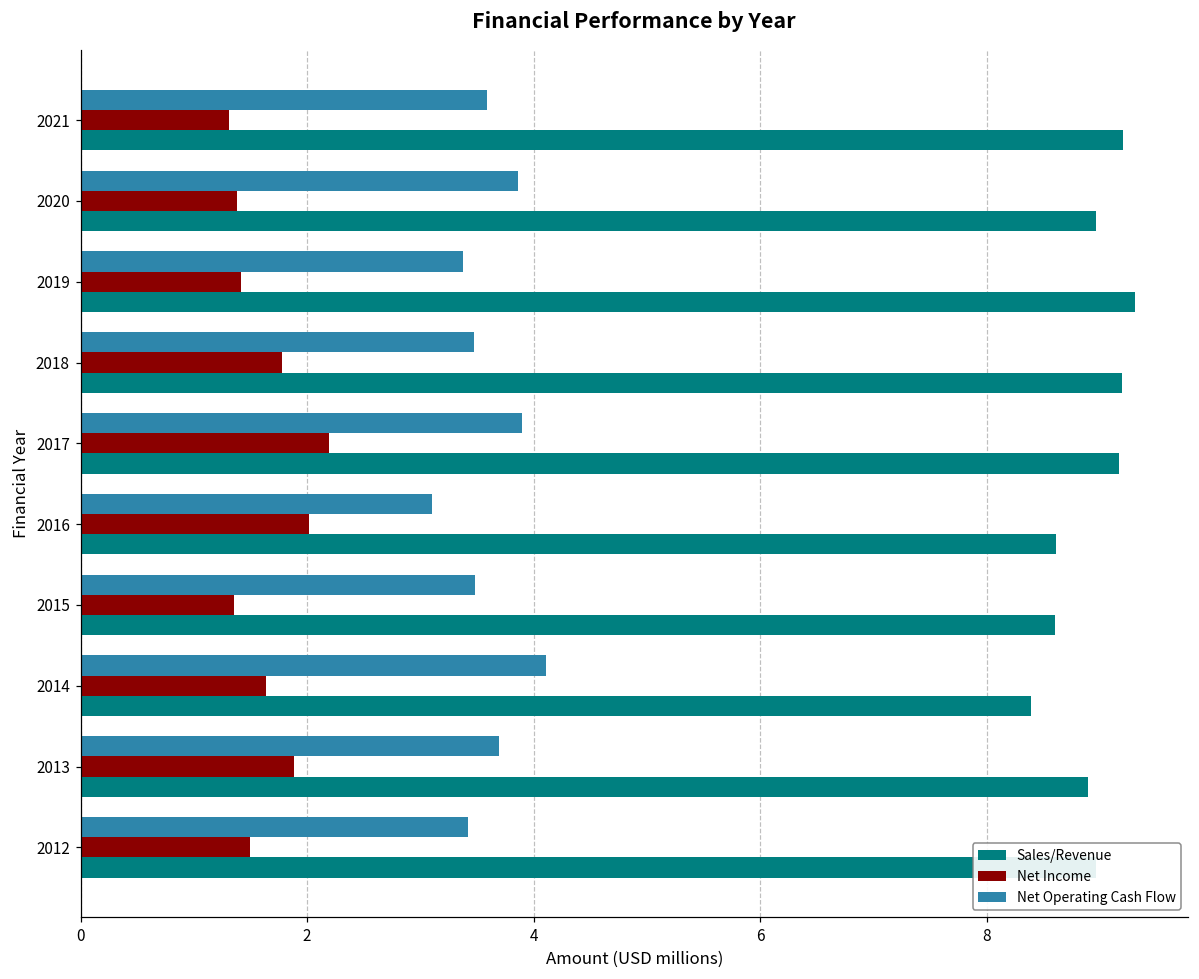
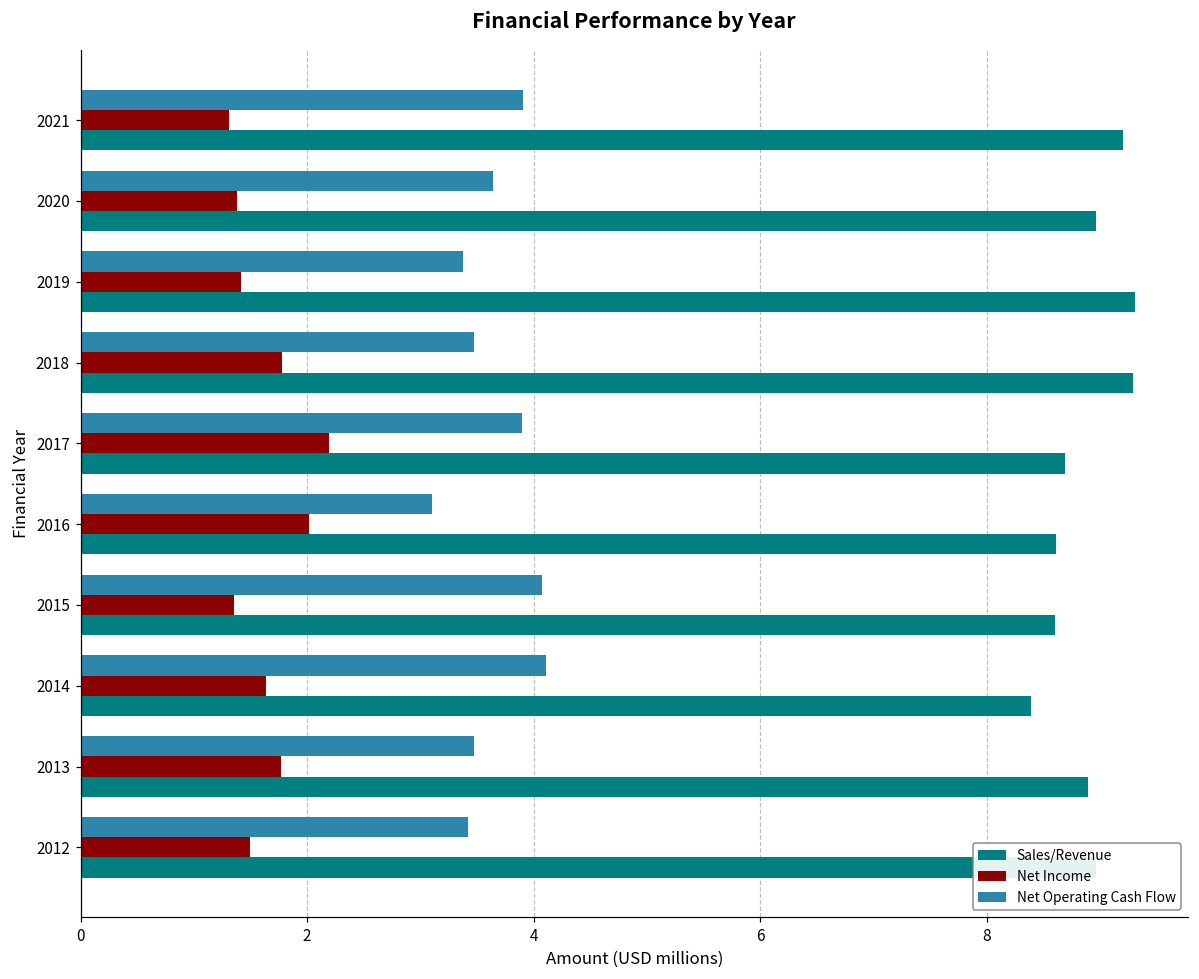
  {
    "Sales/Revenue": {
      "2021": 9.20,
      "2020": 8.97,
      "2019": 9.31,
-     "2018": 9.19,
-     "2017": 9.17,
+     "2018": 9.29,
+     "2017": 8.70,
      "2016": 8.61,
      "2015": 8.60,
      "2014": 8.39,
      "2013": 8.90
    },
    "Net Income": {
      "2021": 1.31,
      "2020": 1.38,
      "2019": 1.41,
      "2018": 1.78,
      "2017": 2.19,
      "2016": 2.01,
      "2015": 1.35,
      "2014": 1.63,
-     "2013": 1.88,
+     "2013": 1.77,
      "2012": 1.49
    },
    "Net Operating Cash Flow": {
-     "2021": 3.59,
-     "2020": 3.87,
+     "2021": 3.91,
+     "2020": 3.64,
      "2019": 3.38,
      "2018": 3.47,
      "2017": 3.90,
      "2016": 3.10,
-     "2015": 3.48,
+     "2015": 4.07,
      "2014": 4.11,
-     "2013": 3.70,
+     "2013": 3.48,
      "2012": 3.42
    }
  }
